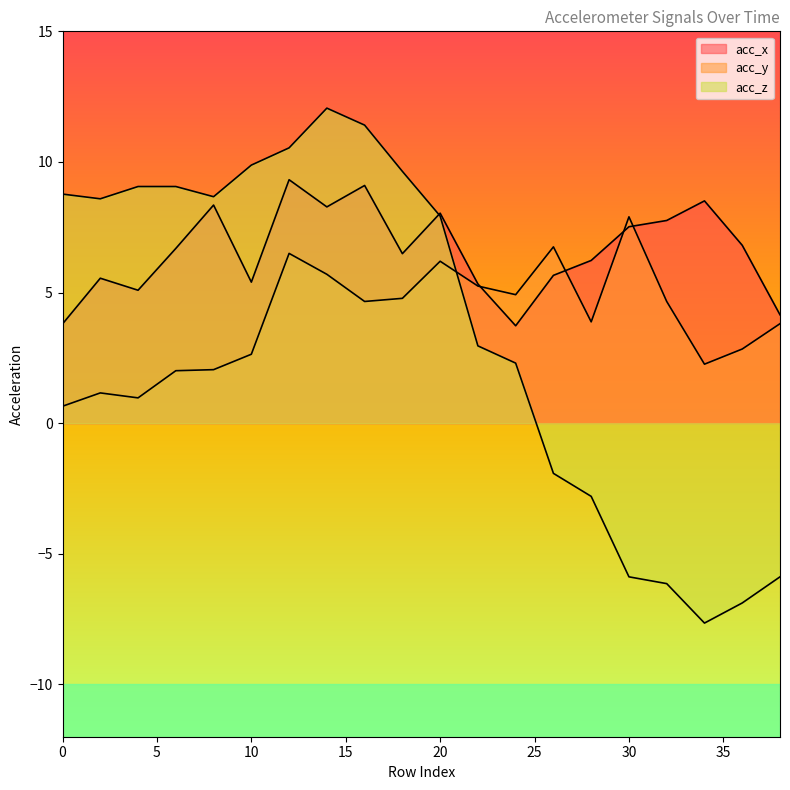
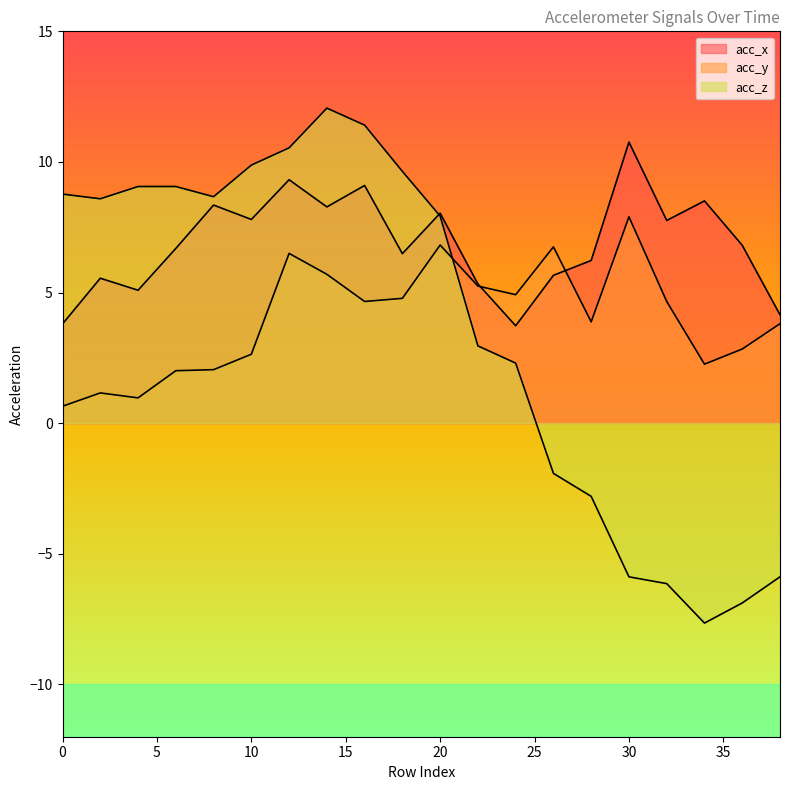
  {
    "acc_x": {
      "0": 3.8,
-     "10": 5.4,
+     "10": 7.8,
      "20": 8.0,
-     "30": 7.5
+     "30": 10.8
    },
    "acc_y": {
      "0": 0.7,
      "10": 2.6,
-     "20": 6.2,
+     "20": 6.8,
      "30": 7.9
    }
  }
